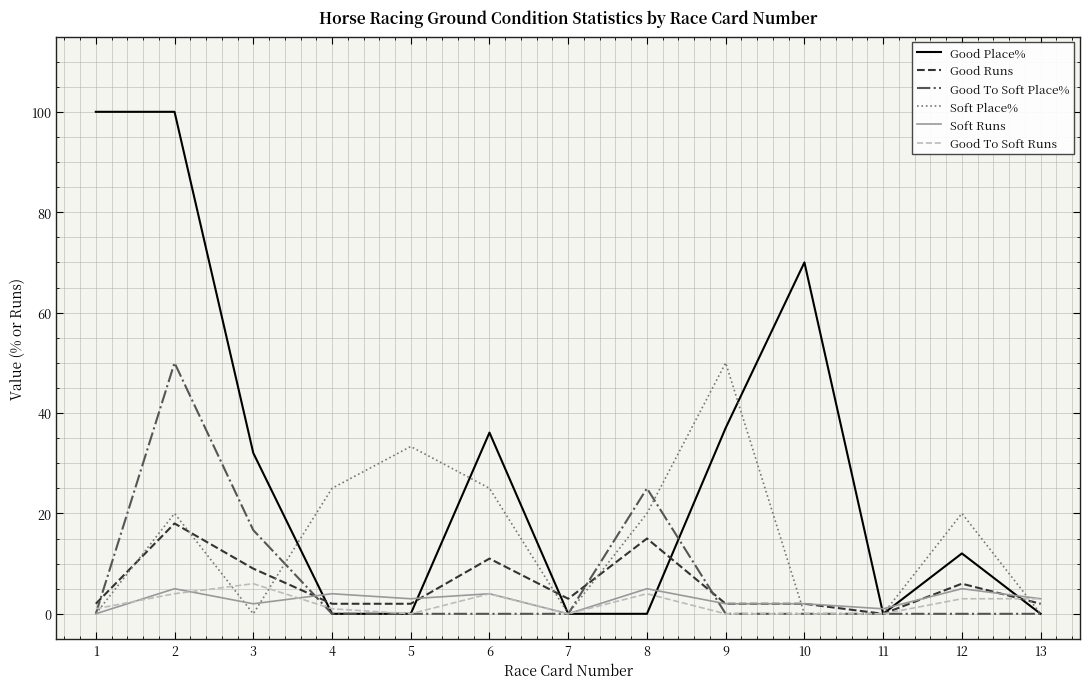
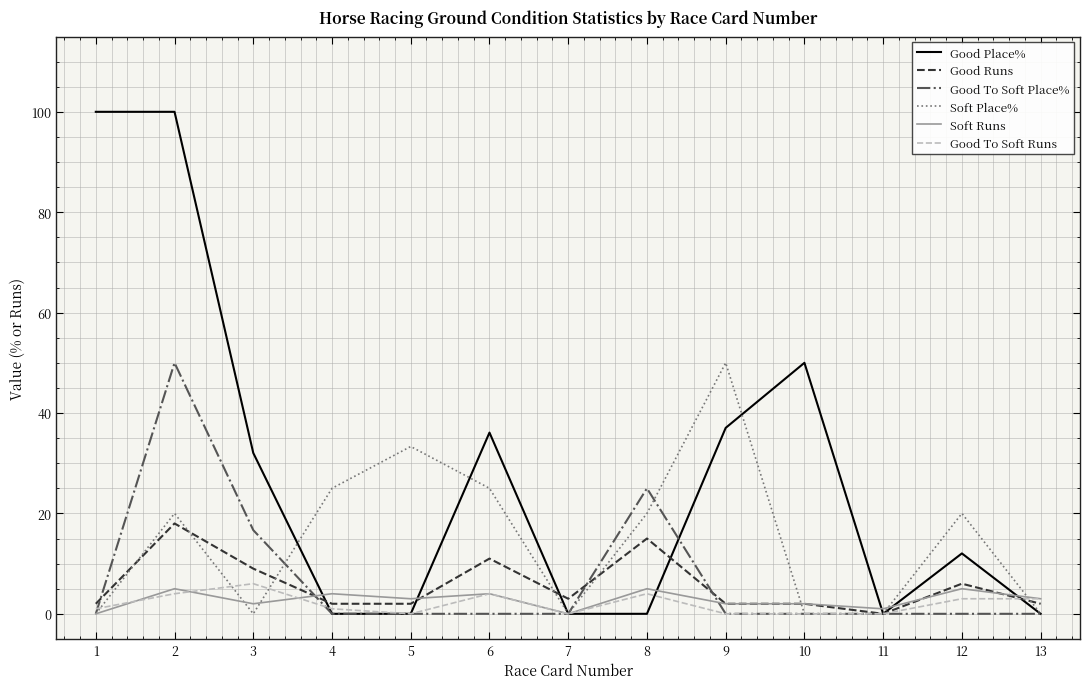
  {
    "Good Place%": {
      "1": 100,
      "2": 100,
      "3": 32,
      "6": 36,
      "8": 0,
      "9": 37,
-     "10": 70,
+     "10": 50,
      "12": 12
    }
  }
